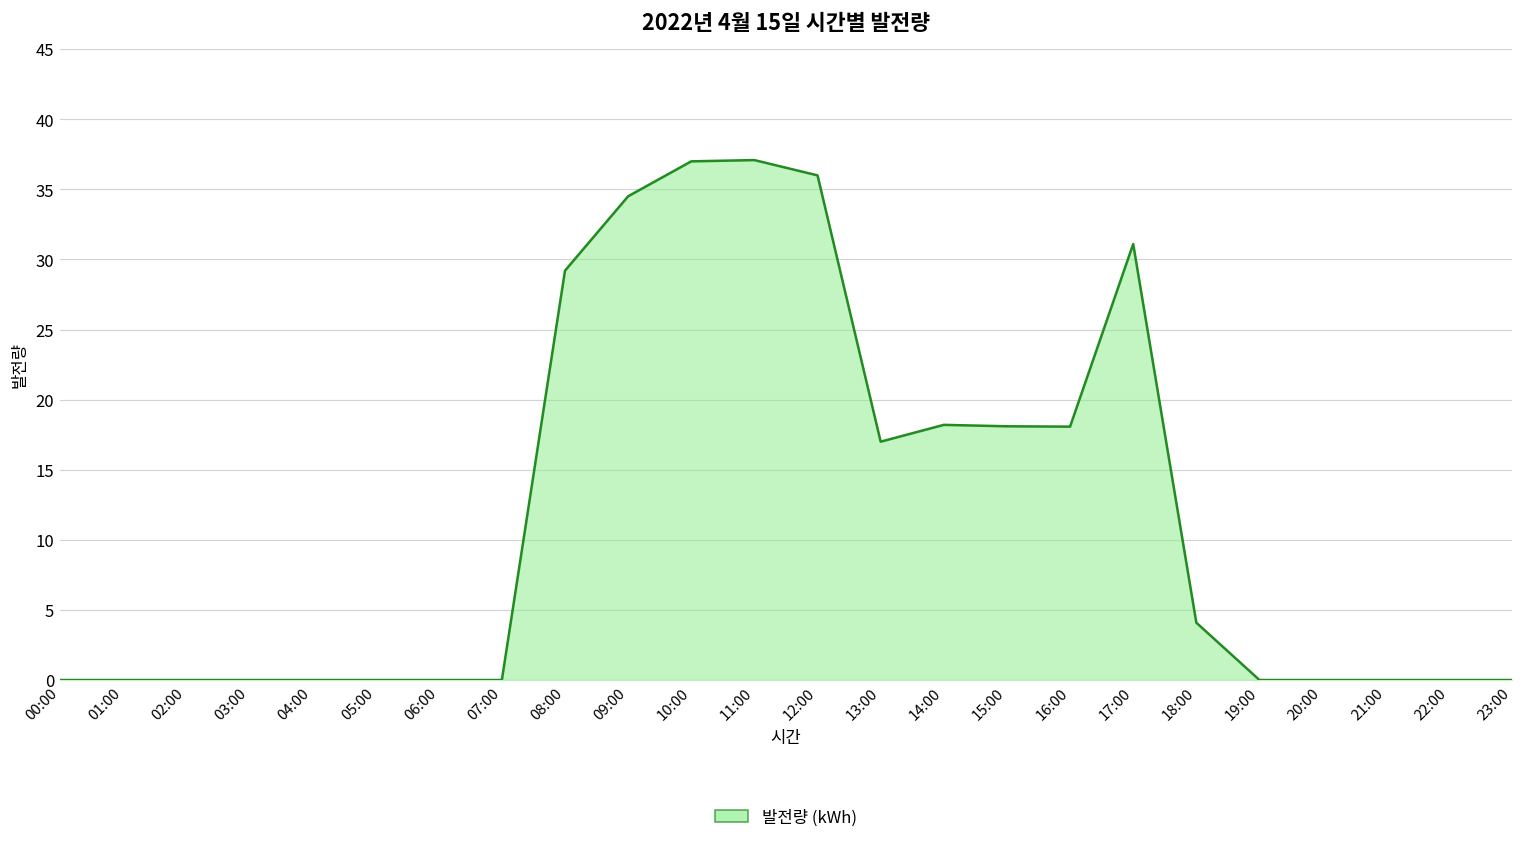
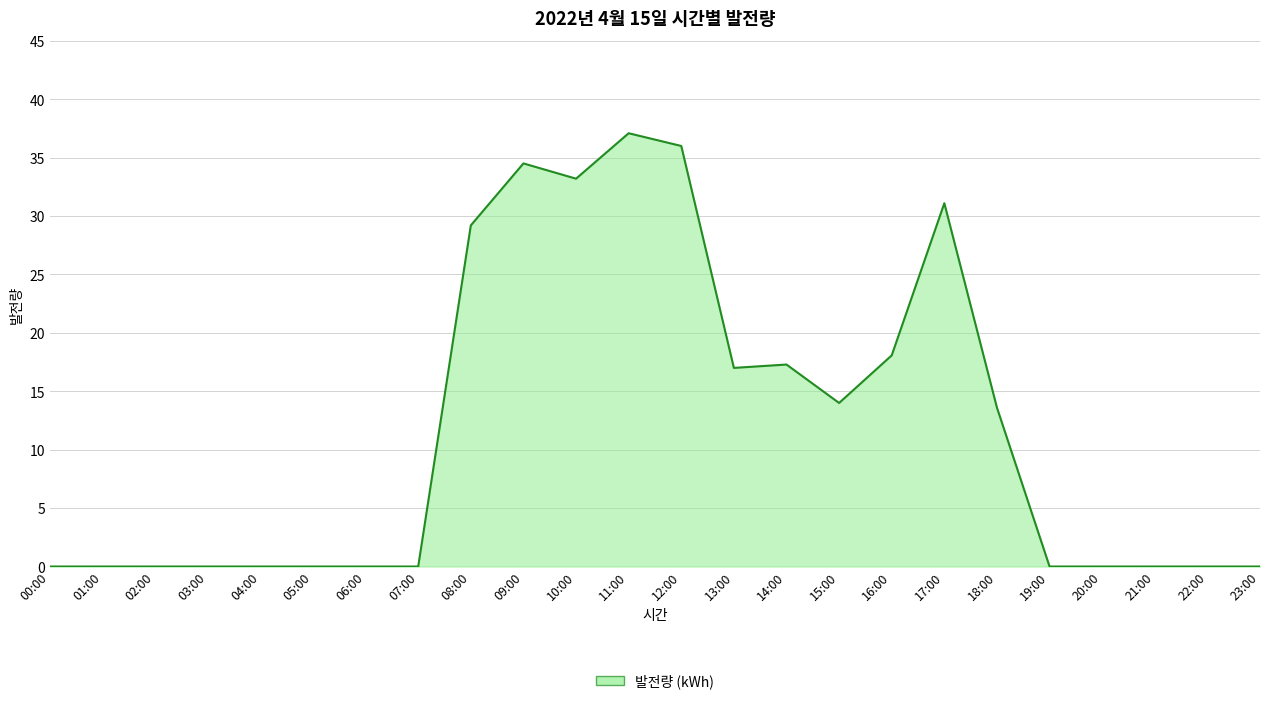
  {
    "00:00": 0.0,
    "01:00": 0.0,
    "02:00": 0.0,
    "03:00": 0.0,
    "04:00": 0.0,
    "05:00": 0.0,
    "06:00": 0.0,
    "07:00": 0.0,
    "08:00": 29.2,
    "09:00": 34.5,
-   "10:00": 37.0,
+   "10:00": 33.2,
    "11:00": 37.1,
    "12:00": 36.0,
    "13:00": 17.0,
-   "14:00": 18.2,
-   "15:00": 18.1,
+   "14:00": 17.3,
+   "15:00": 14.0,
    "16:00": 18.1,
    "17:00": 31.1,
-   "18:00": 4.1,
+   "18:00": 13.6,
    "19:00": 0.0,
    "20:00": 0.0,
    "21:00": 0.0,
    "22:00": 0.0,
    "23:00": 0.0
  }
